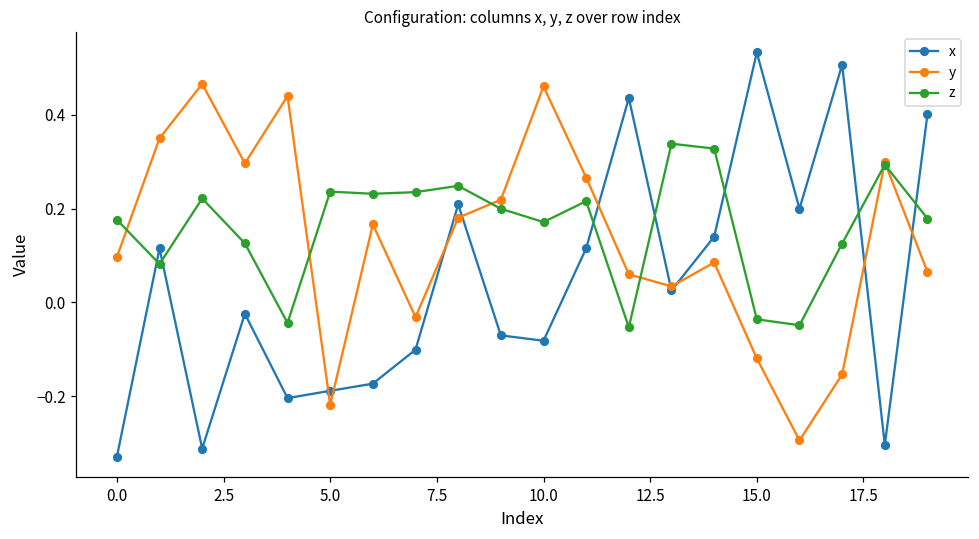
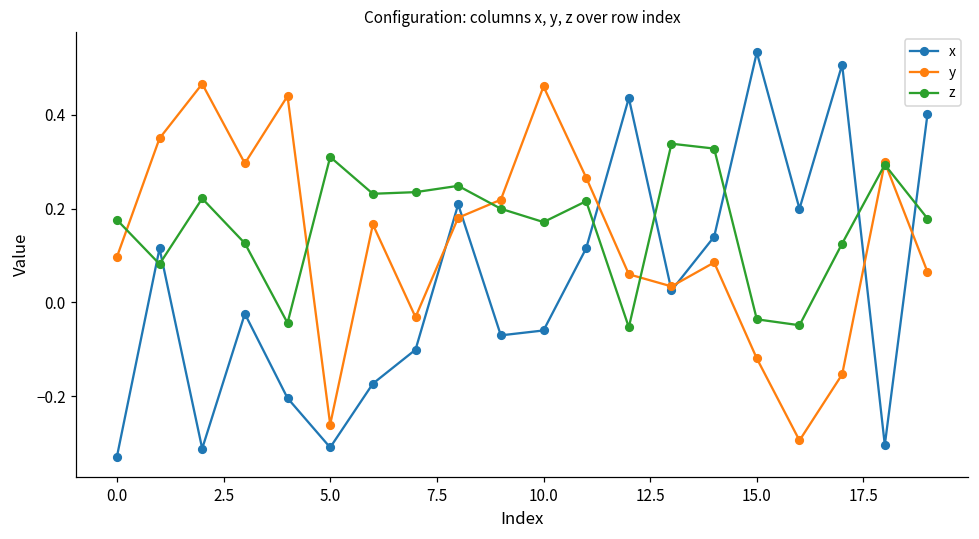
  {
    "x": {
      "0.0": -0.33,
-     "5.0": -0.19,
-     "10.0": -0.08,
+     "5.0": -0.31,
+     "10.0": -0.06,
      "15.0": 0.53
    },
    "y": {
      "0.0": 0.10,
-     "5.0": -0.22,
+     "5.0": -0.26,
      "10.0": 0.46,
      "15.0": -0.12
    },
    "z": {
      "0.0": 0.18,
-     "5.0": 0.24,
+     "5.0": 0.31,
      "10.0": 0.17,
      "15.0": -0.04
    }
  }
